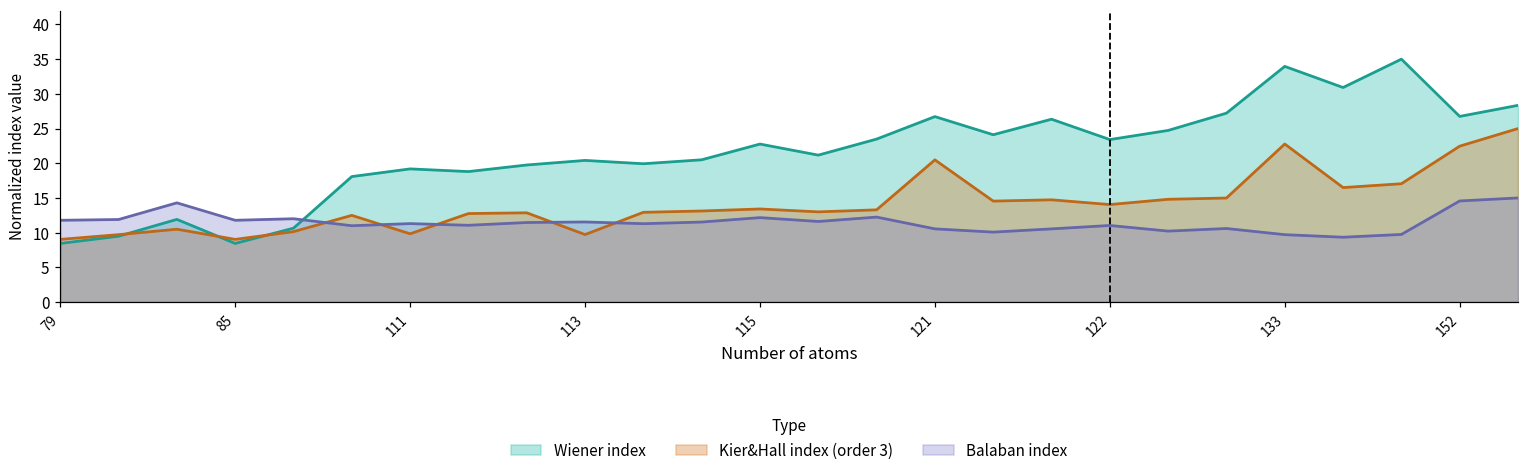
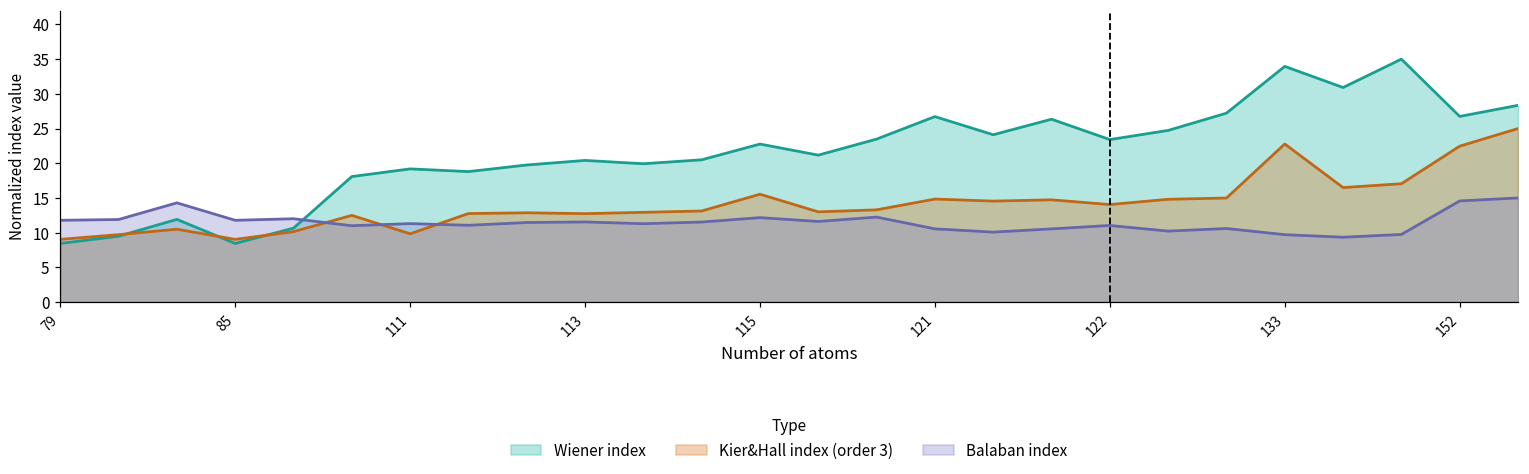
  {
    "Kier&Hall index (order 3)": {
      "79": 9,
      "85": 9,
      "111": 10,
-     "113": 10,
-     "115": 13,
-     "121": 20,
+     "113": 13,
+     "115": 16,
+     "121": 15,
      "122": 14,
      "133": 23,
      "152": 22
    }
  }
